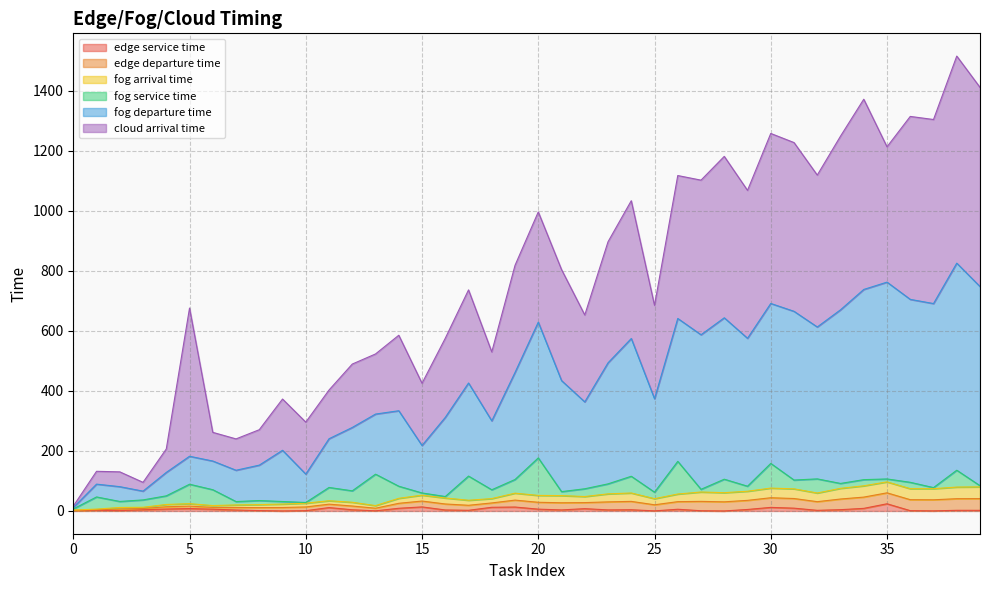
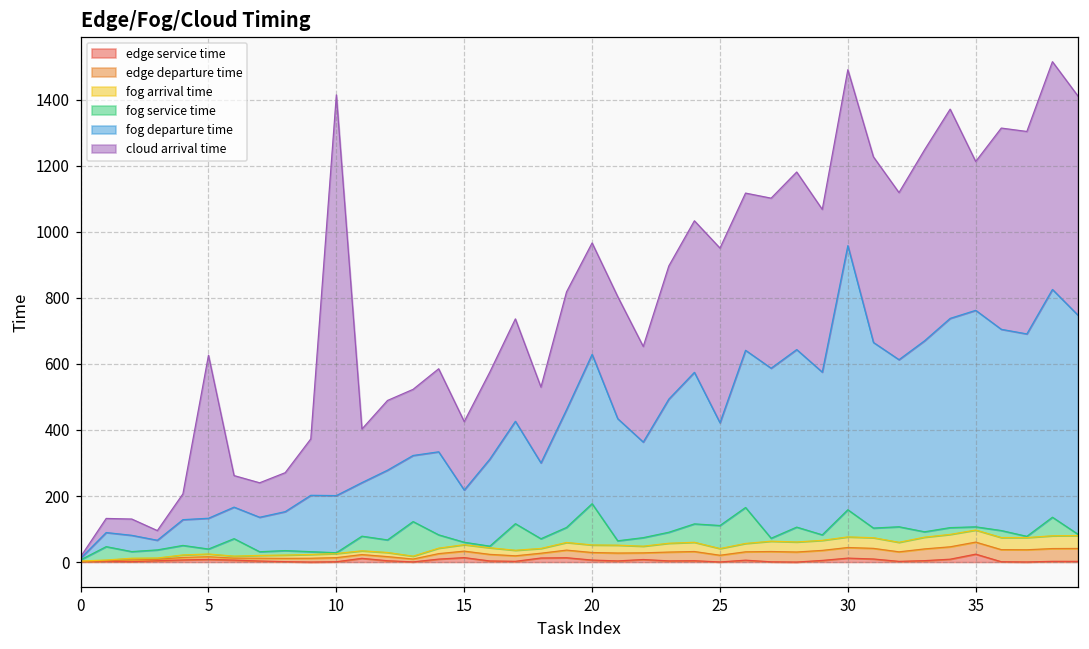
  {
    "fog service time": {
-     "5": 60,
+     "5": 20,
      "20": 120,
-     "25": 20,
+     "25": 70,
      "30": 80,
      "35": 10
    },
    "fog departure time": {
      "5": 90,
-     "10": 90,
+     "10": 170,
      "15": 160,
      "20": 450,
      "25": 310,
-     "30": 530,
+     "30": 800,
      "35": 660
    },
    "cloud arrival time": {
      "5": 490,
-     "10": 170,
+     "10": 1210,
      "15": 210,
-     "20": 370,
-     "25": 310,
-     "30": 570,
+     "20": 340,
+     "25": 530,
+     "30": 530,
      "35": 450
    }
  }
